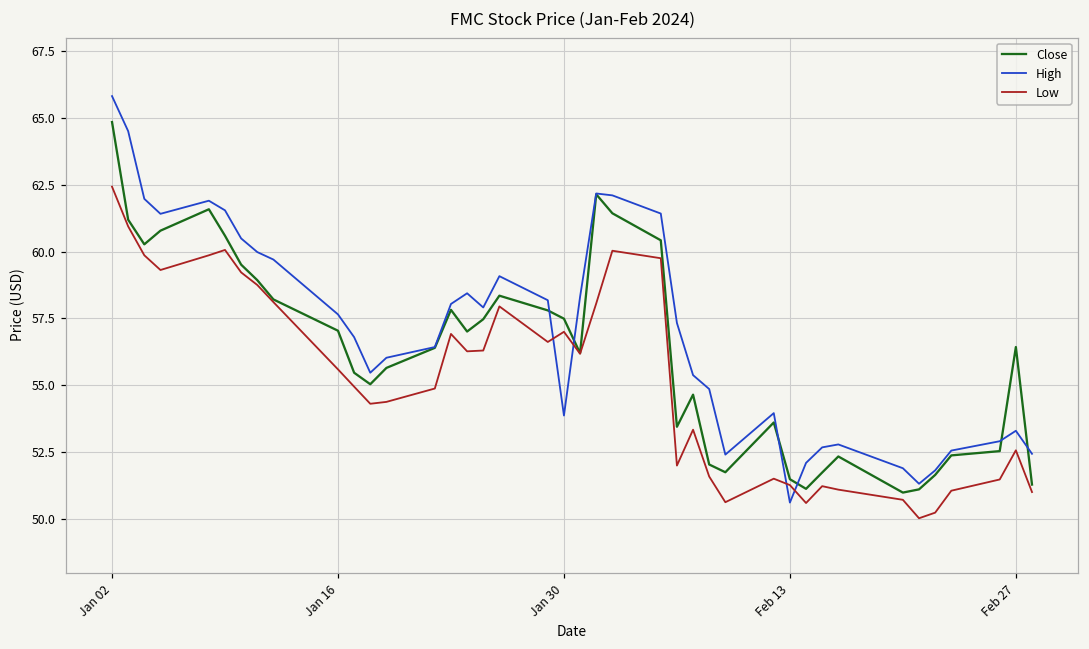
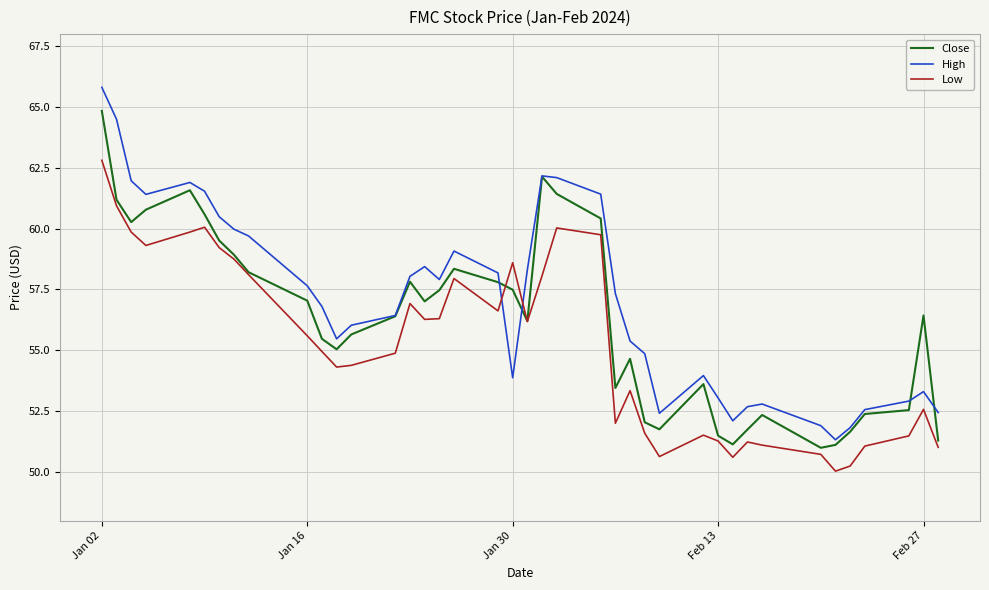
  {
    "Close": {
      "Jan 02": 64.8,
      "Jan 16": 57.0,
      "Jan 30": 57.5,
      "Feb 13": 51.5,
      "Feb 27": 56.4
    },
    "High": {
      "Jan 02": 65.8,
      "Jan 16": 57.7,
      "Jan 30": 53.9,
-     "Feb 13": 50.6,
+     "Feb 13": 53.0,
      "Feb 27": 53.3
    },
    "Low": {
-     "Jan 02": 62.4,
+     "Jan 02": 62.8,
      "Jan 16": 55.6,
-     "Jan 30": 57.0,
+     "Jan 30": 58.6,
      "Feb 13": 51.3,
      "Feb 27": 52.6
    }
  }
